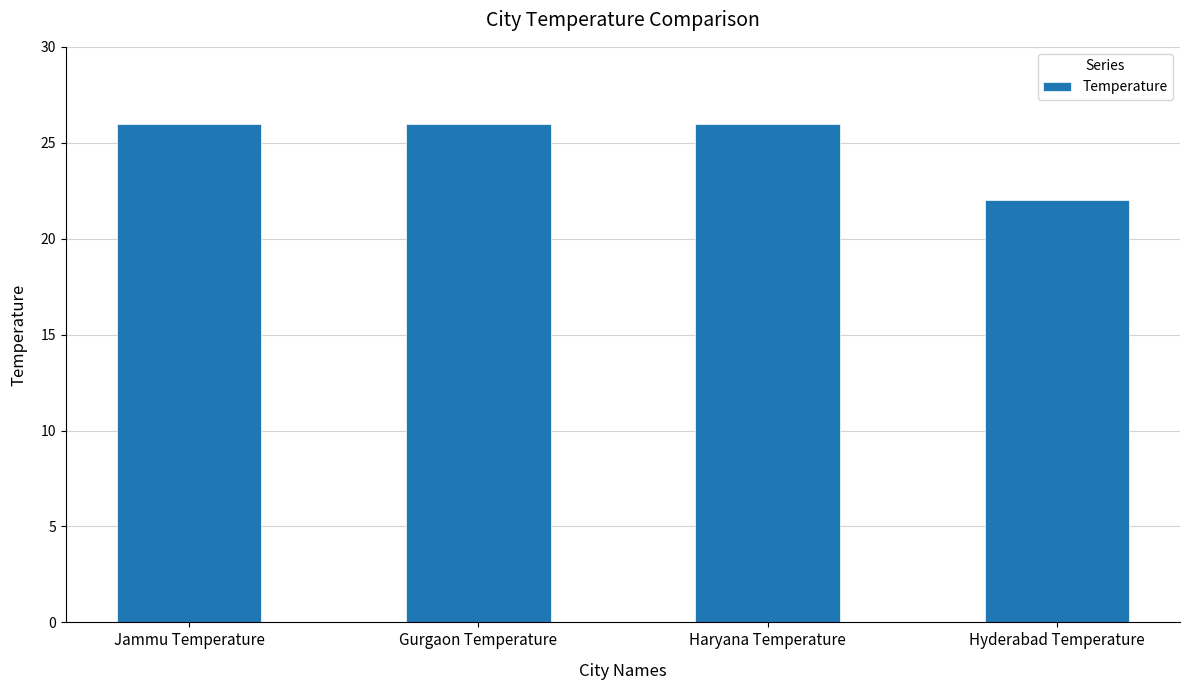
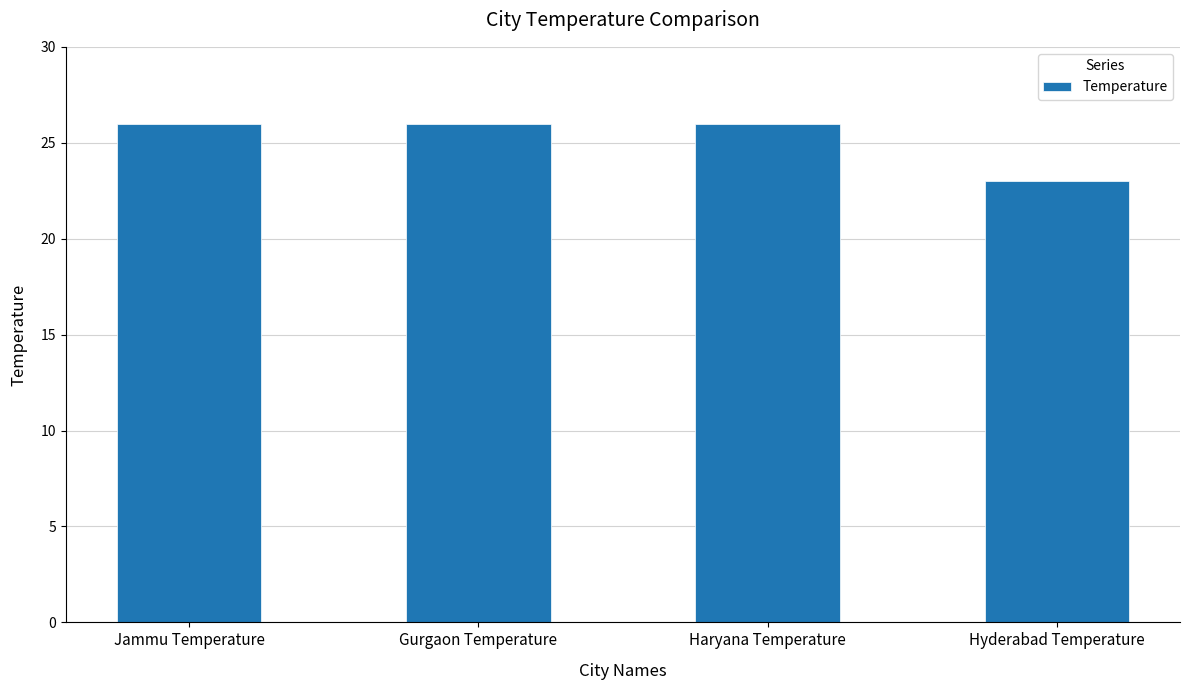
  {
    "Jammu Temperature": 26,
    "Gurgaon Temperature": 26,
    "Haryana Temperature": 26,
-   "Hyderabad Temperature": 22
+   "Hyderabad Temperature": 23
  }
